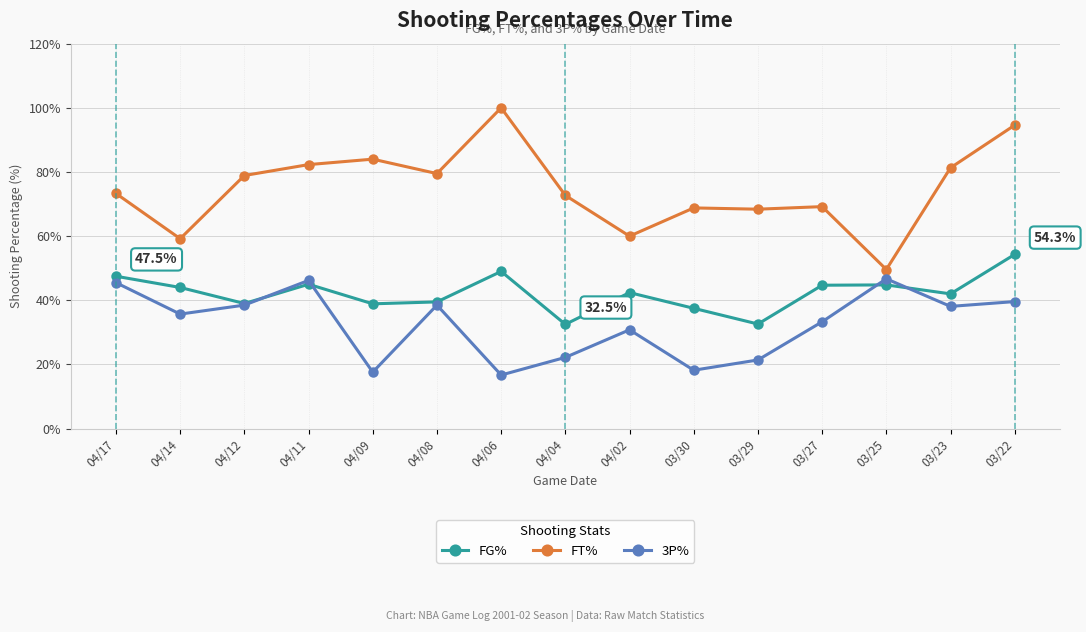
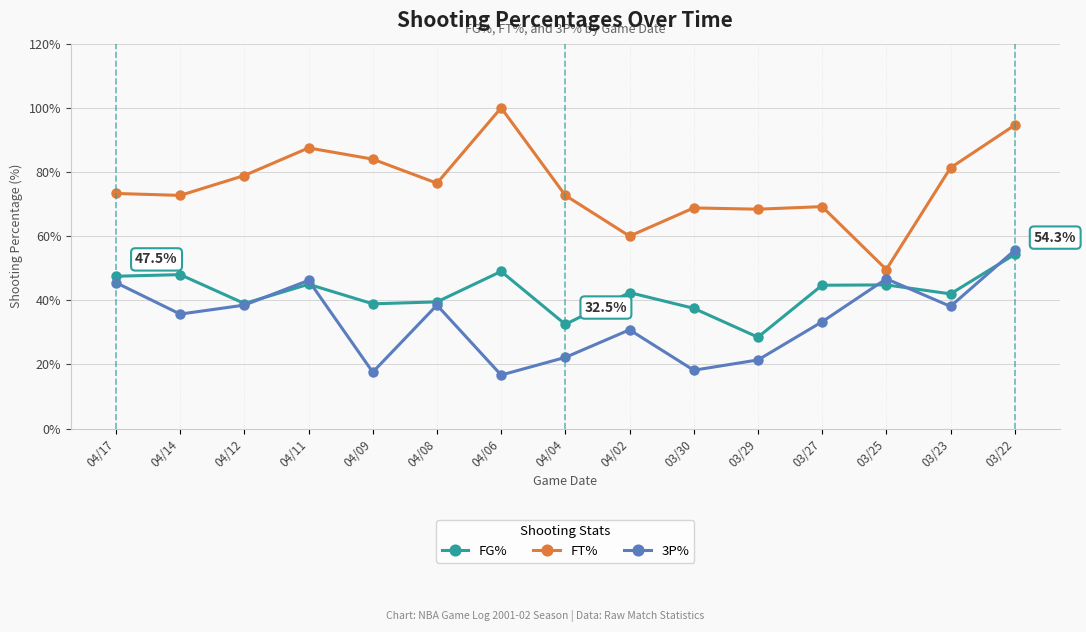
  {
    "FG%": {
      "04/17": "48%",
-     "04/14": "44%",
+     "04/14": "48%",
      "04/11": "45%",
      "04/09": "39%",
      "04/08": "40%",
      "04/06": "49%",
      "04/04": "33%",
      "03/30": "38%",
-     "03/29": "33%",
+     "03/29": "29%",
      "03/27": "45%",
      "03/25": "45%",
      "03/23": "42%",
      "03/22": "54%"
    },
    "FT%": {
      "04/17": "73%",
-     "04/14": "59%",
+     "04/14": "73%",
      "04/12": "79%",
-     "04/11": "82%",
+     "04/11": "88%",
      "04/09": "84%",
-     "04/08": "80%",
+     "04/08": "77%",
      "04/06": "100%",
      "04/04": "73%",
      "04/02": "60%",
      "03/30": "69%",
      "03/29": "68%",
      "03/27": "69%",
      "03/25": "50%",
      "03/23": "81%",
      "03/22": "95%"
    },
    "3P%": {
      "04/17": "46%",
      "04/14": "36%",
      "04/11": "46%",
      "04/09": "18%",
      "04/08": "39%",
      "04/06": "17%",
      "04/04": "22%",
      "04/02": "31%",
      "03/30": "18%",
      "03/29": "21%",
      "03/27": "33%",
      "03/25": "47%",
      "03/23": "38%",
-     "03/22": "40%"
+     "03/22": "56%"
    }
  }
